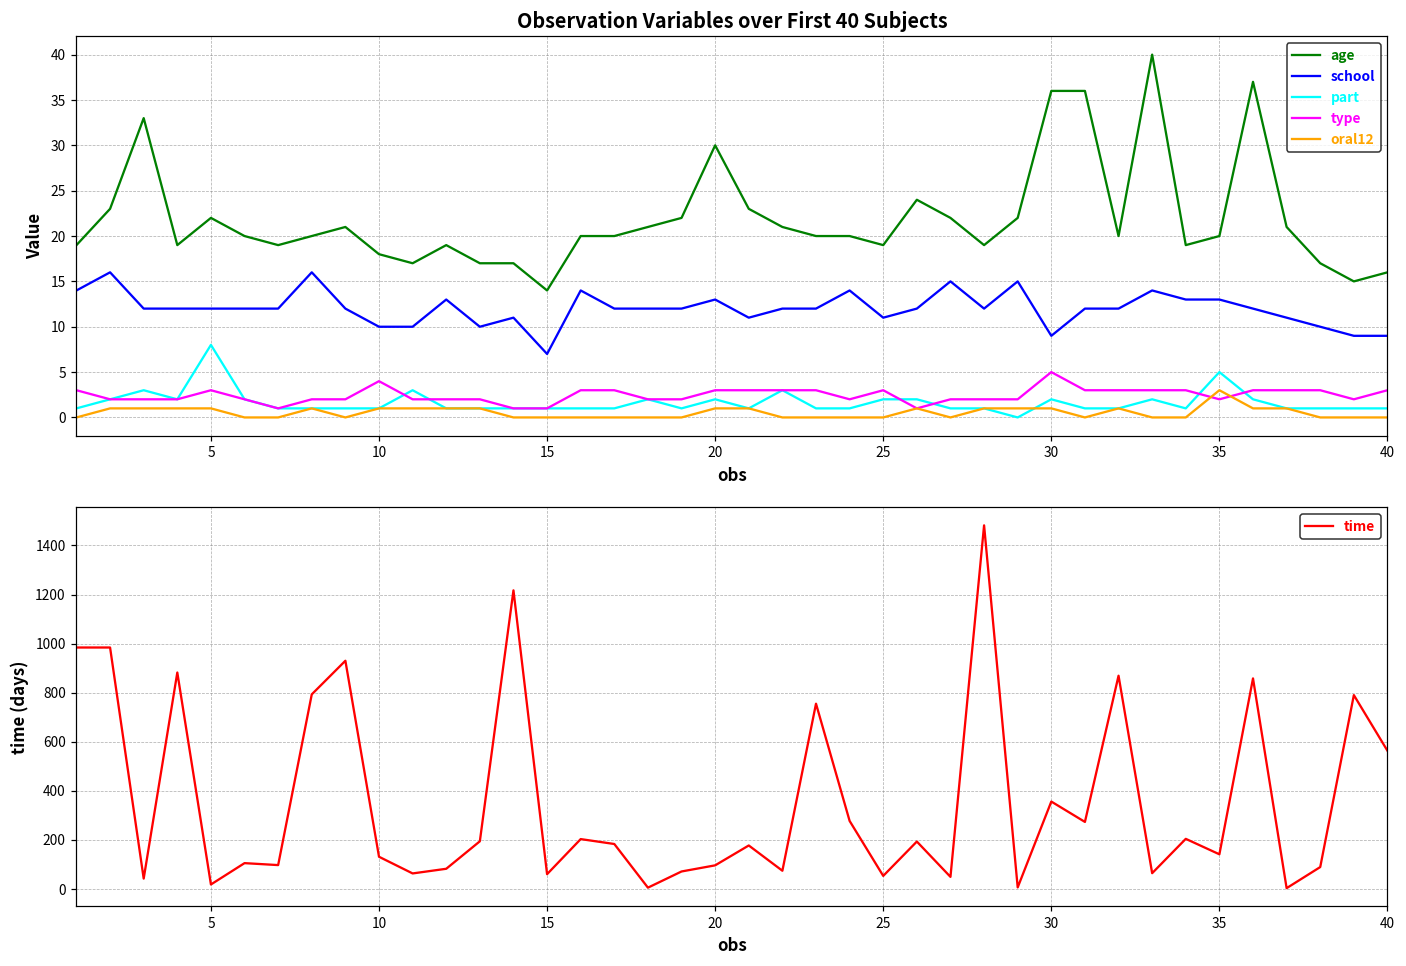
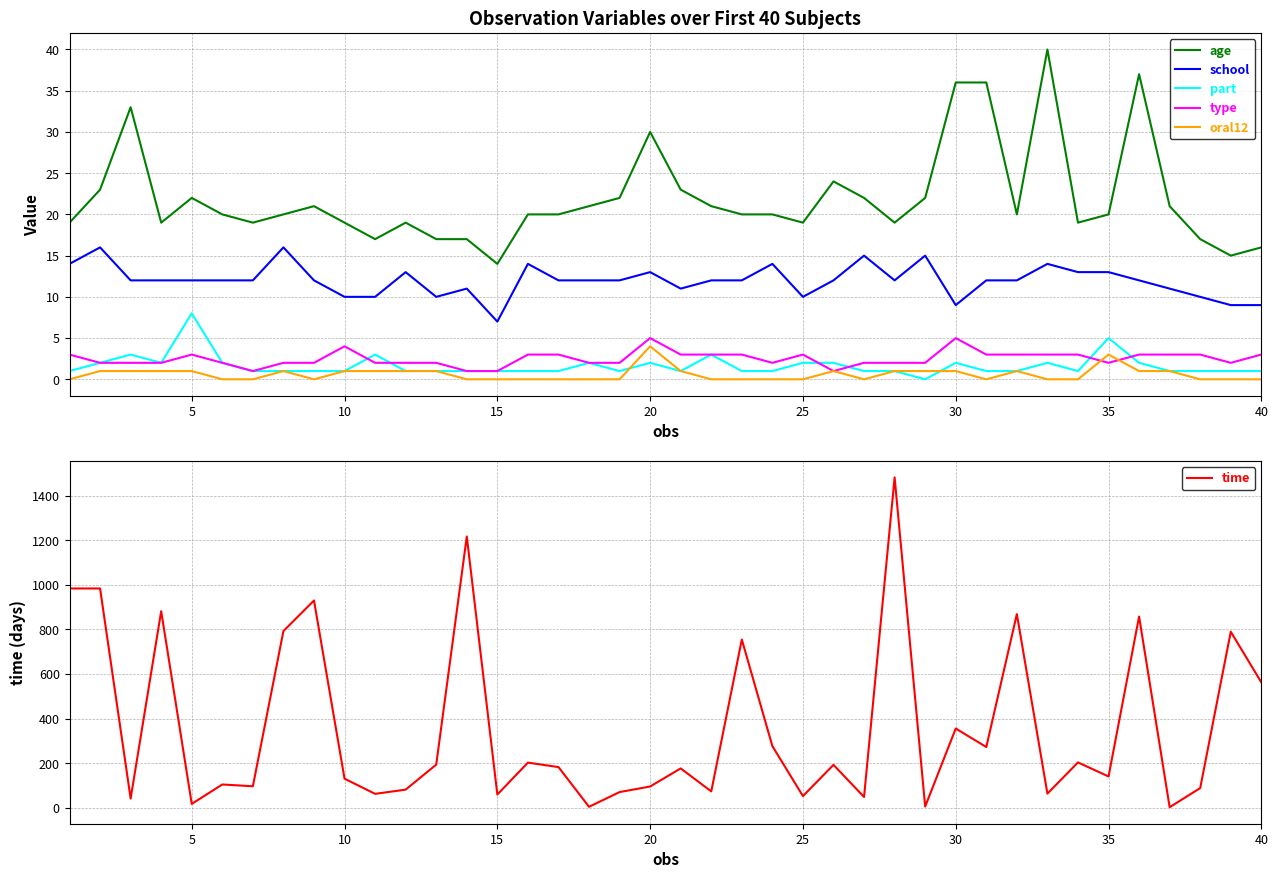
  {
    "Observation Variables over First 40 Subjects": {
      "age": {
        "5": 22,
-       "10": 18,
+       "10": 19,
        "15": 14,
        "20": 30,
        "25": 19,
        "30": 36,
        "35": 20,
        "40": 16
      },
      "school": {
        "5": 12,
        "10": 10,
        "15": 7,
        "20": 13,
-       "25": 11,
+       "25": 10,
        "30": 9,
        "35": 13,
        "40": 9
      },
      "part": {
        "5": 8,
        "20": 2,
        "25": 2,
        "30": 2,
        "35": 5,
        "40": 1
      },
      "type": {
        "5": 3,
        "10": 4,
-       "20": 3,
+       "20": 5,
        "25": 3,
        "30": 5,
        "35": 2,
        "40": 3
      },
      "oral12": {
        "5": 1,
        "15": 0,
-       "20": 1,
+       "20": 4,
        "25": 0,
        "30": 1,
        "35": 3,
        "40": 0
      }
    }
  }
